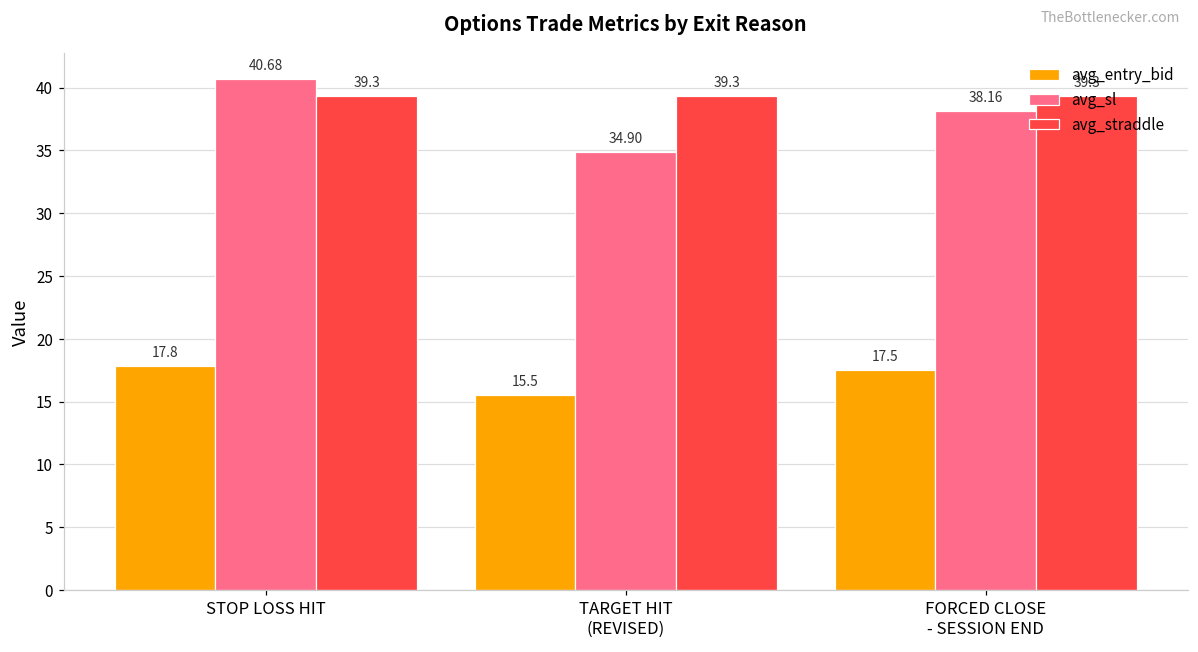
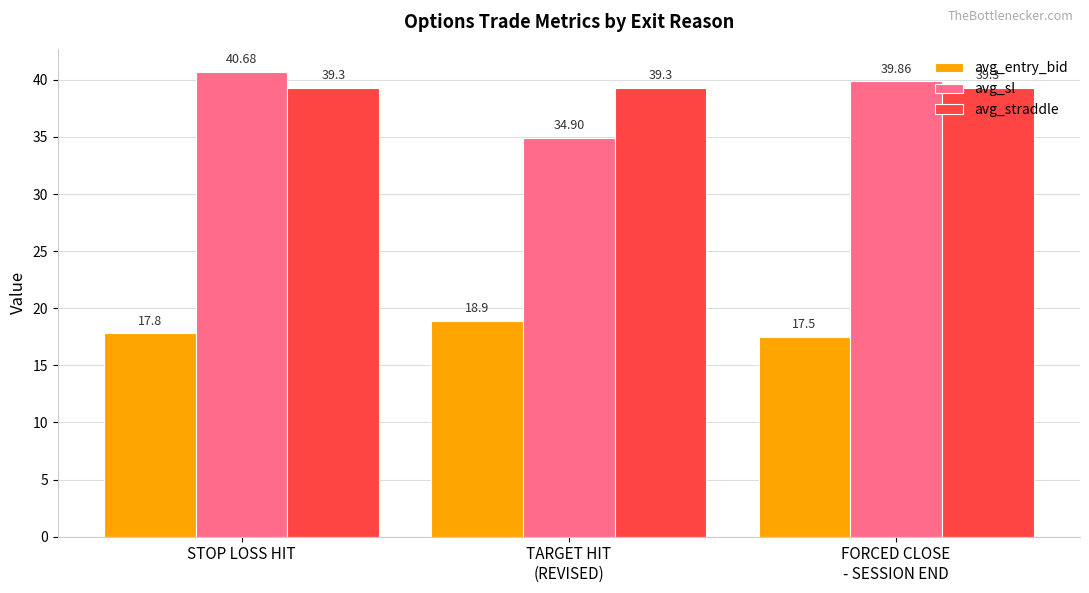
  {
    "avg_entry_bid": {
      "STOP LOSS HIT": 17.8,
-     "TARGET HIT (REVISED)": 15.5,
+     "TARGET HIT (REVISED)": 18.9,
      "FORCED CLOSE - SESSION END": 17.5
    },
    "avg_sl": {
      "STOP LOSS HIT": 40.68,
      "TARGET HIT (REVISED)": 34.90,
-     "FORCED CLOSE - SESSION END": 38.16
+     "FORCED CLOSE - SESSION END": 39.86
    },
    "avg_straddle": {
      "STOP LOSS HIT": 39.3,
      "TARGET HIT (REVISED)": 39.3,
      "FORCED CLOSE - SESSION END": 39.3
    }
  }
